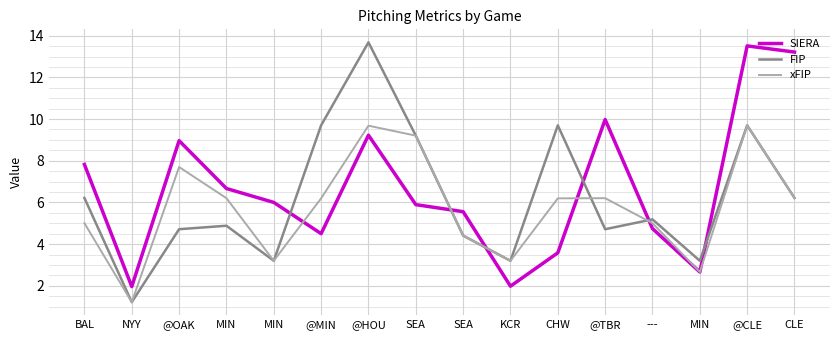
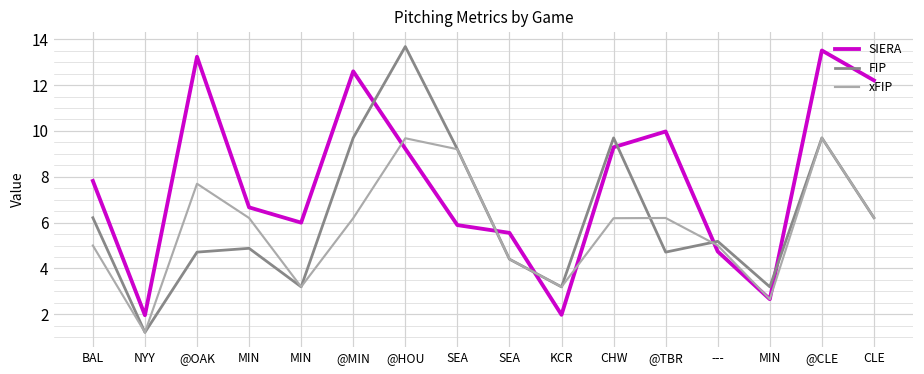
  {
    "SIERA": {
      "BAL": 7.8,
      "NYY": 2.0,
-     "@OAK": 9.0,
-     "@MIN": 4.5,
+     "@OAK": 13.2,
+     "@MIN": 12.6,
      "@HOU": 9.2,
      "KCR": 2.0,
-     "CHW": 3.6,
+     "CHW": 9.3,
      "@TBR": 10.0,
      "---": 4.7,
      "@CLE": 13.5,
-     "CLE": 13.2
+     "CLE": 12.2
    }
  }
